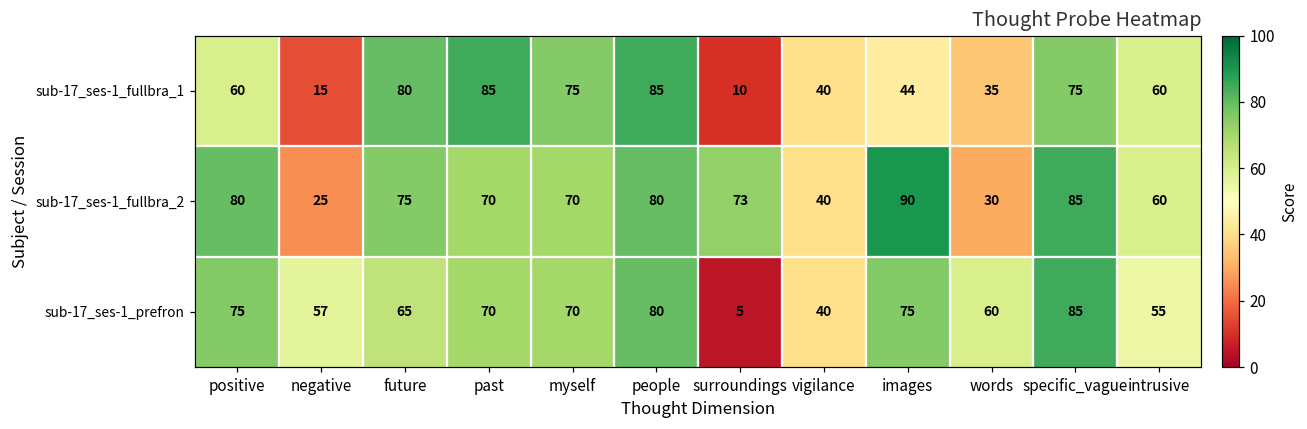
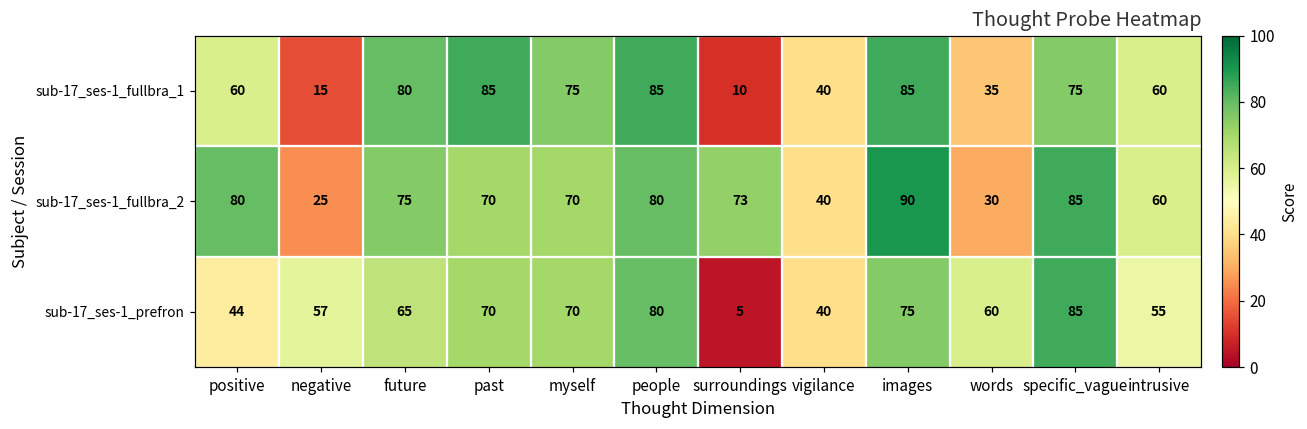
  {
    "sub-17_ses-1_fullbra_1": {
      "positive": 60,
      "negative": 15,
      "future": 80,
      "past": 85,
      "myself": 75,
      "people": 85,
      "surroundings": 10,
      "vigilance": 40,
-     "images": 44,
+     "images": 85,
      "words": 35,
      "specific_vague": 75,
      "intrusive": 60
    },
    "sub-17_ses-1_fullbra_2": {
      "positive": 80,
      "negative": 25,
      "future": 75,
      "past": 70,
      "myself": 70,
      "people": 80,
      "surroundings": 73,
      "vigilance": 40,
      "images": 90,
      "words": 30,
      "specific_vague": 85,
      "intrusive": 60
    },
    "sub-17_ses-1_prefron": {
-     "positive": 75,
+     "positive": 44,
      "negative": 57,
      "future": 65,
      "past": 70,
      "myself": 70,
      "people": 80,
      "surroundings": 5,
      "vigilance": 40,
      "images": 75,
      "words": 60,
      "specific_vague": 85,
      "intrusive": 55
    }
  }
